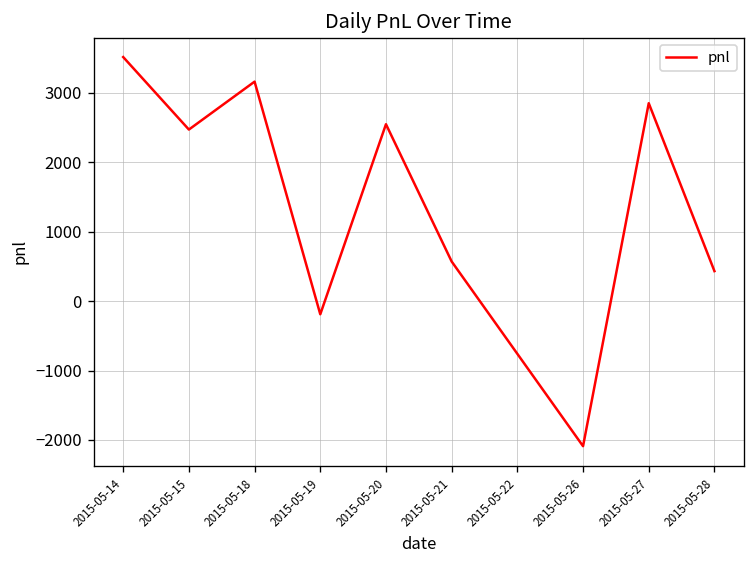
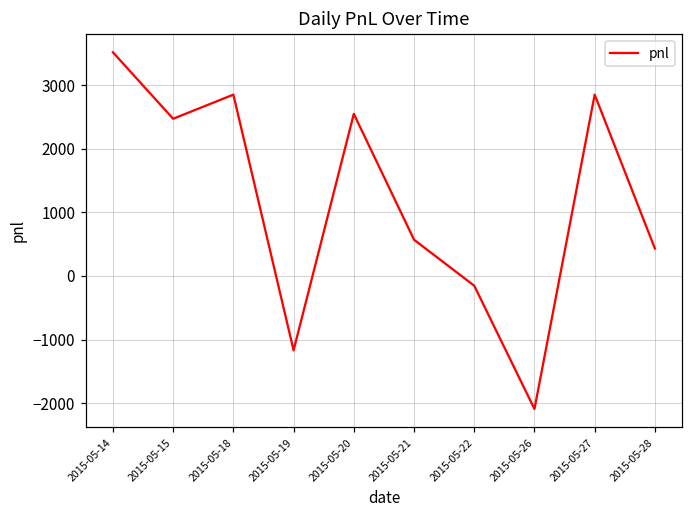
  {
    "2015-05-14": 3500,
    "2015-05-15": 2500,
-   "2015-05-18": 3200,
-   "2015-05-19": -200,
+   "2015-05-18": 2900,
+   "2015-05-19": -1200,
    "2015-05-20": 2500,
    "2015-05-21": 600,
-   "2015-05-22": -800,
+   "2015-05-22": -200,
    "2015-05-26": -2100,
    "2015-05-27": 2900,
    "2015-05-28": 400
  }
